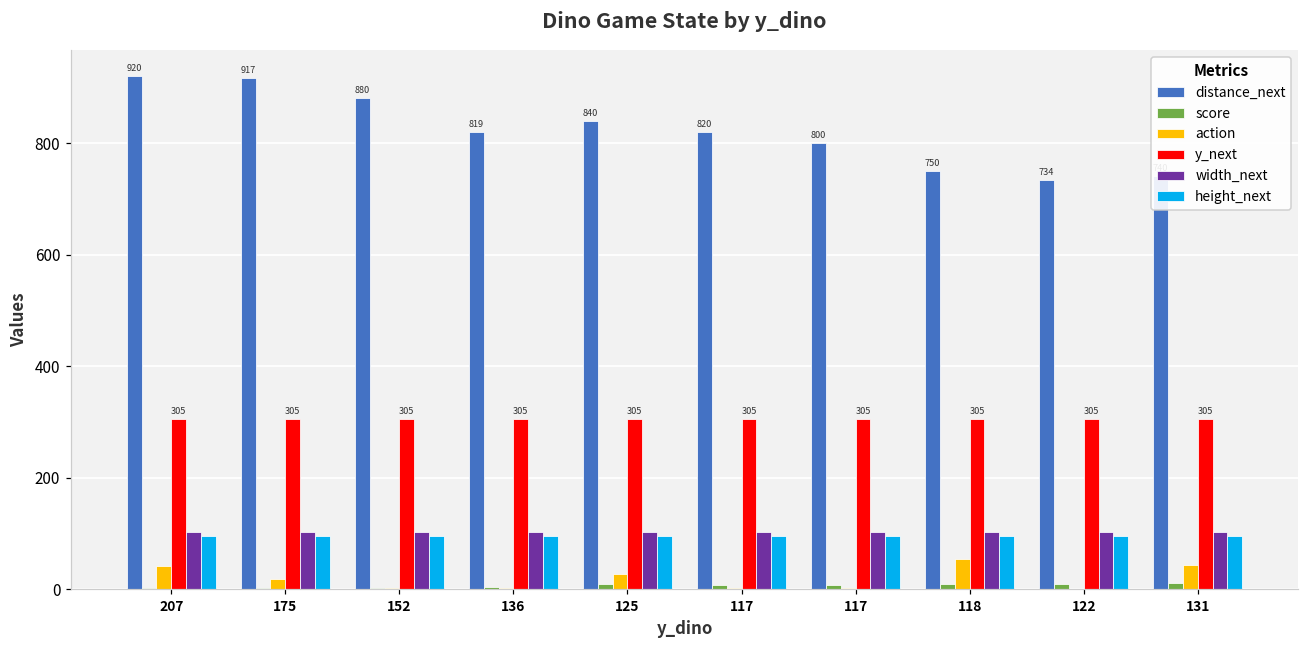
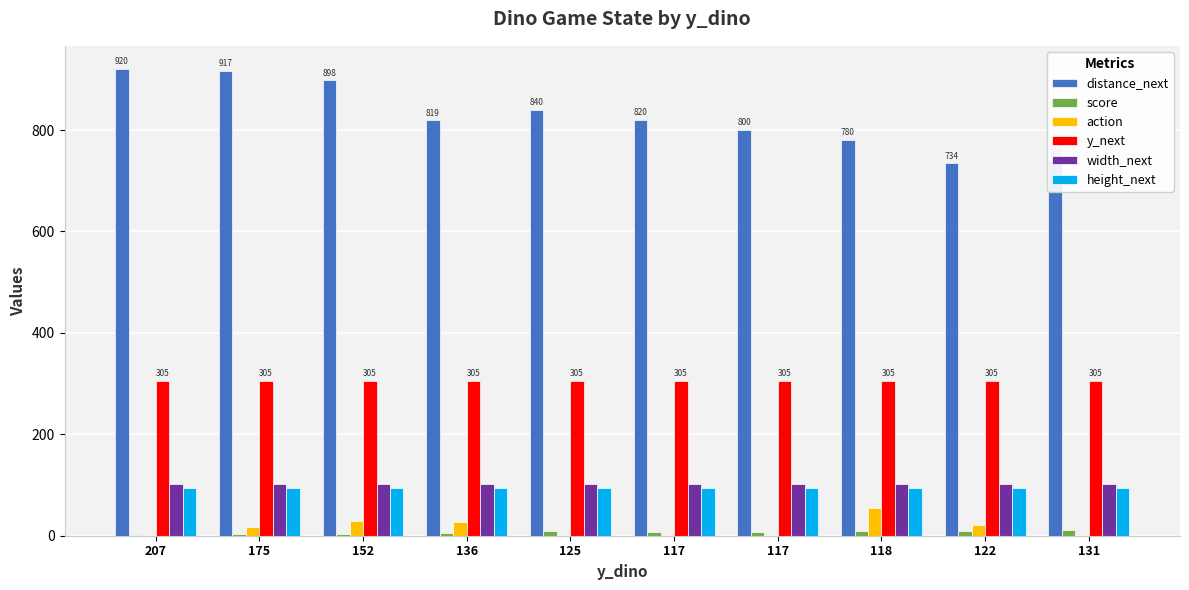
  {
    "distance_next": {
      "207": 920,
      "175": 917,
-     "152": 880,
+     "152": 898,
      "136": 819,
      "125": 840,
-     "118": 750,
+     "118": 780,
      "122": 734
    },
    "score": {
      "136": 10,
      "125": 10,
      "118": 10,
      "122": 10,
      "131": 10
    },
    "action": {
-     "207": 40,
+     "207": 0,
      "175": 20,
-     "152": 0,
-     "136": 0,
-     "125": 30,
+     "152": 30,
+     "136": 30,
+     "125": 0,
      "118": 60,
-     "122": 0,
-     "131": 40
+     "122": 20,
+     "131": 0
    },
    "y_next": {
      "207": 305,
      "175": 305,
      "152": 305,
      "136": 305,
      "125": 305,
      "118": 305,
      "122": 305,
      "131": 305
    },
    "width_next": {
      "207": 100,
      "175": 100,
      "152": 100,
      "136": 100,
      "125": 100,
      "118": 100,
      "122": 100,
      "131": 100
    },
    "height_next": {
      "207": 100,
      "175": 100,
      "152": 100,
      "136": 100,
      "125": 100,
      "118": 100,
      "122": 100,
      "131": 100
    }
  }
